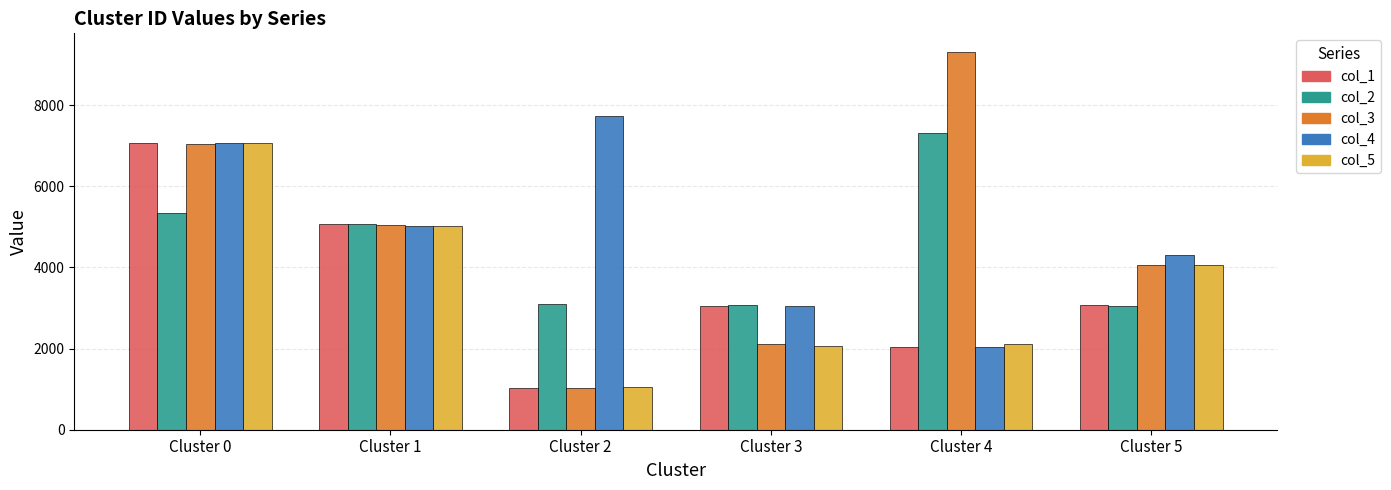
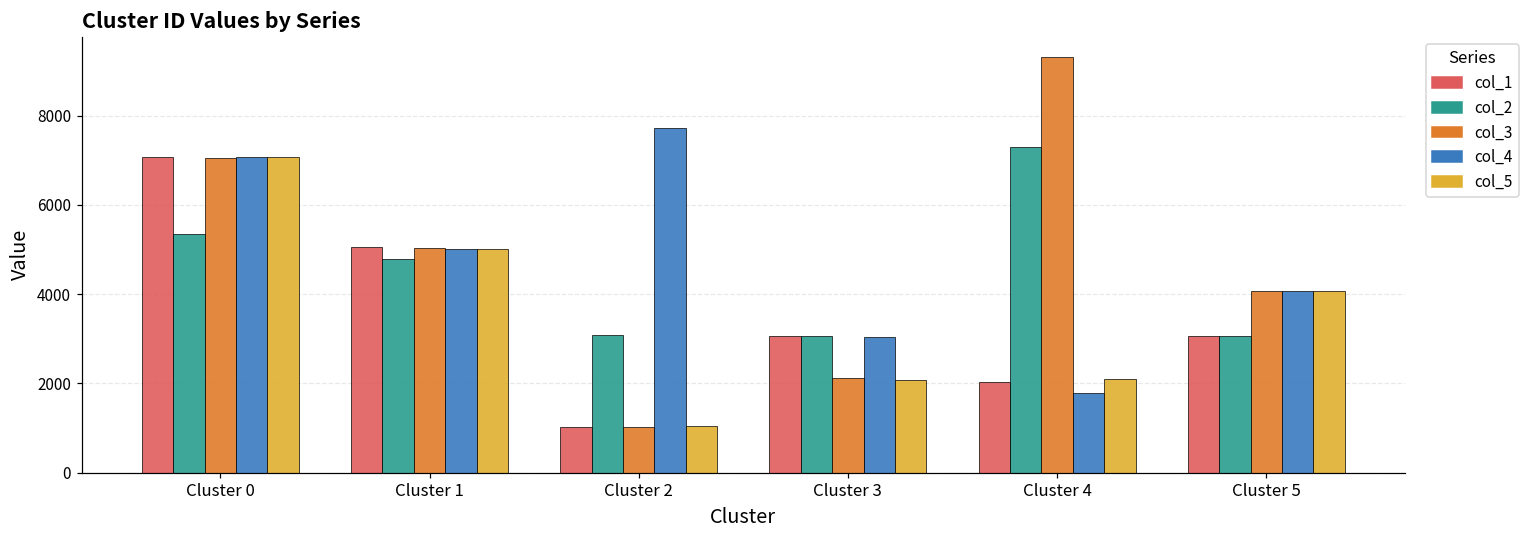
  {
    "col_2": {
      "Cluster 0": 5300,
-     "Cluster 1": 5100,
+     "Cluster 1": 4800,
      "Cluster 2": 3100,
      "Cluster 3": 3100,
      "Cluster 4": 7300,
      "Cluster 5": 3100
    },
    "col_4": {
      "Cluster 0": 7100,
      "Cluster 1": 5000,
      "Cluster 2": 7700,
      "Cluster 3": 3100,
-     "Cluster 4": 2000,
-     "Cluster 5": 4300
+     "Cluster 4": 1800,
+     "Cluster 5": 4100
    }
  }
